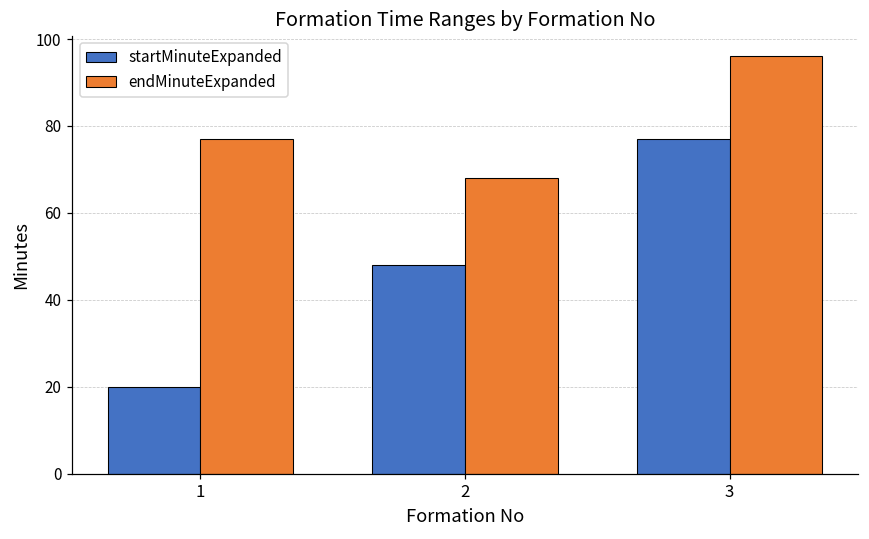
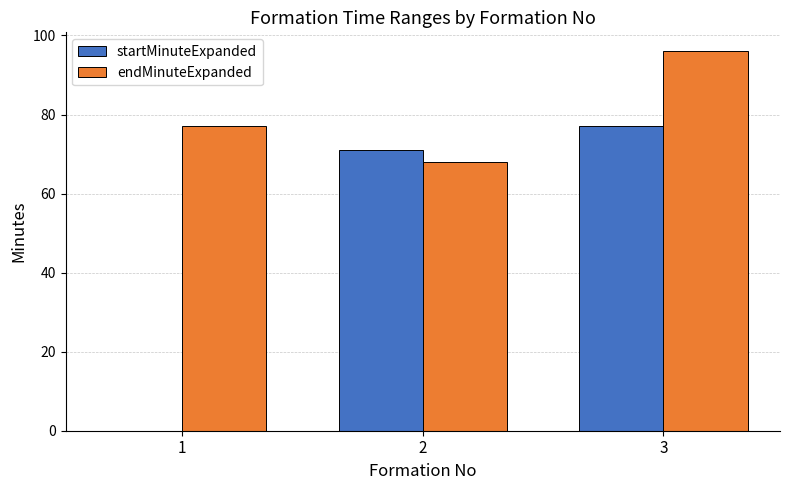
  {
    "startMinuteExpanded": {
-     "1": 20,
-     "2": 48,
+     "1": 0,
+     "2": 71,
      "3": 77
    },
    "endMinuteExpanded": {
      "1": 77,
      "2": 68,
      "3": 96
    }
  }
